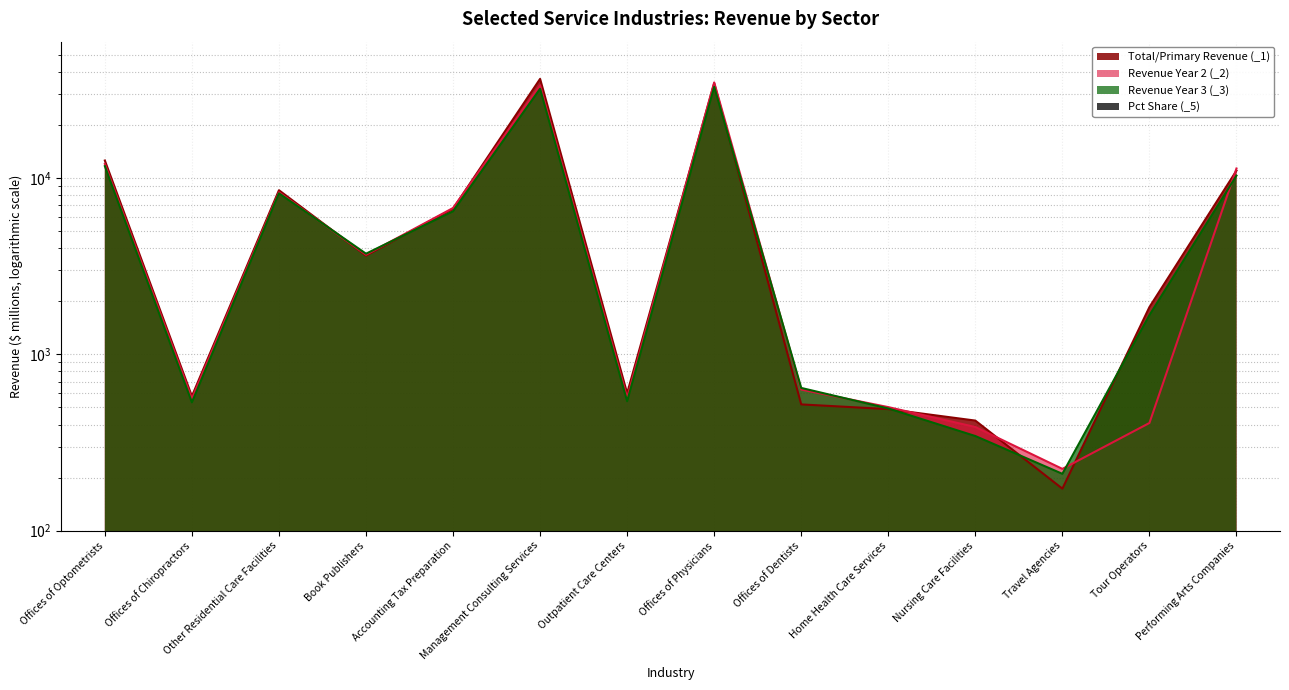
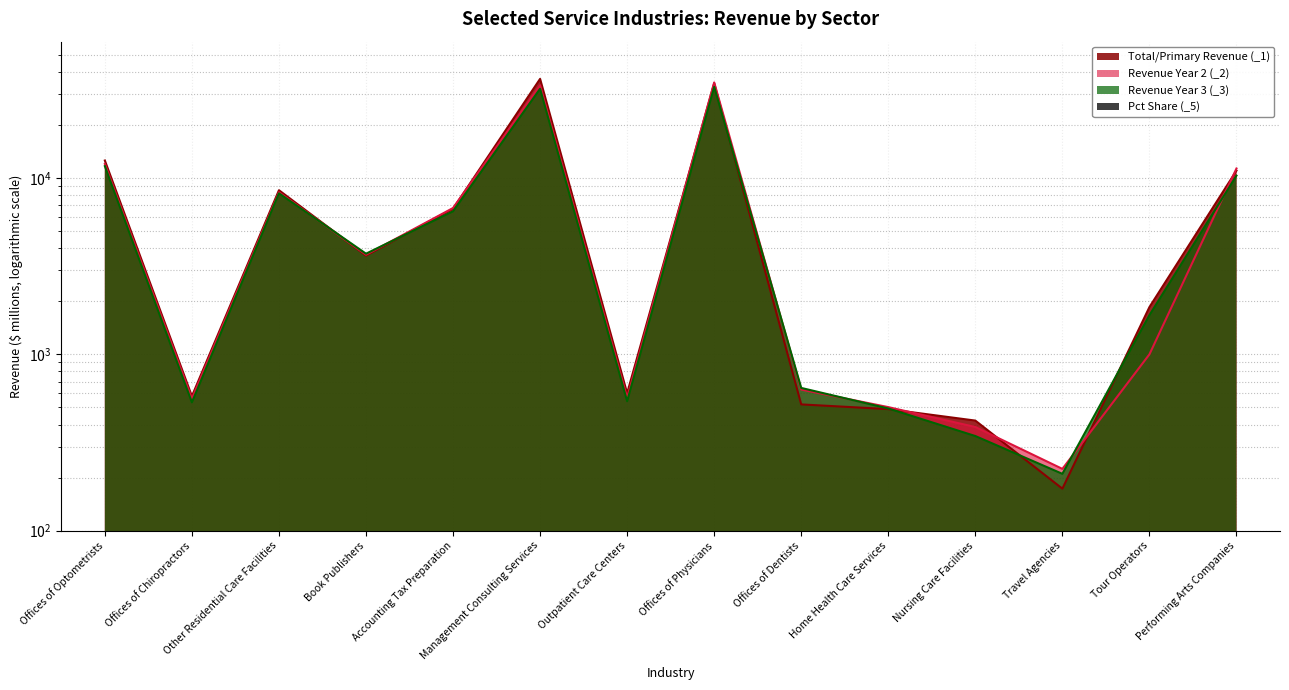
  {
    "Total/Primary Revenue (_1)": {
      "Offices of Optometrists": 13000,
      "Management Consulting Services": 37000,
      "Outpatient Care Centers": 600,
      "Offices of Dentists": 520,
      "Nursing Care Facilities": 420,
      "Travel Agencies": 170,
      "Tour Operators": 1900
    },
    "Revenue Year 2 (_2)": {
      "Management Consulting Services": 34000,
      "Outpatient Care Centers": 570,
      "Nursing Care Facilities": 390,
      "Travel Agencies": 220,
-     "Tour Operators": 410
+     "Tour Operators": 1000
    },
    "Revenue Year 3 (_3)": {
      "Offices of Chiropractors": 530,
      "Management Consulting Services": 32000,
      "Outpatient Care Centers": 540,
      "Offices of Physicians": 33000,
      "Nursing Care Facilities": 340,
      "Travel Agencies": 210,
      "Tour Operators": 1700,
      "Performing Arts Companies": 10000
    }
  }
